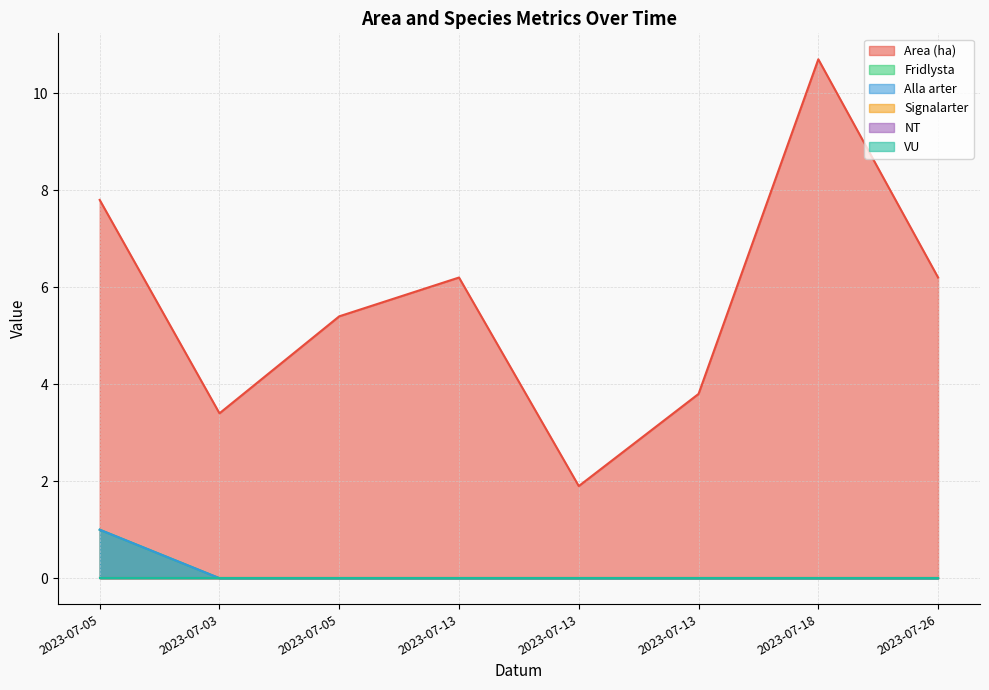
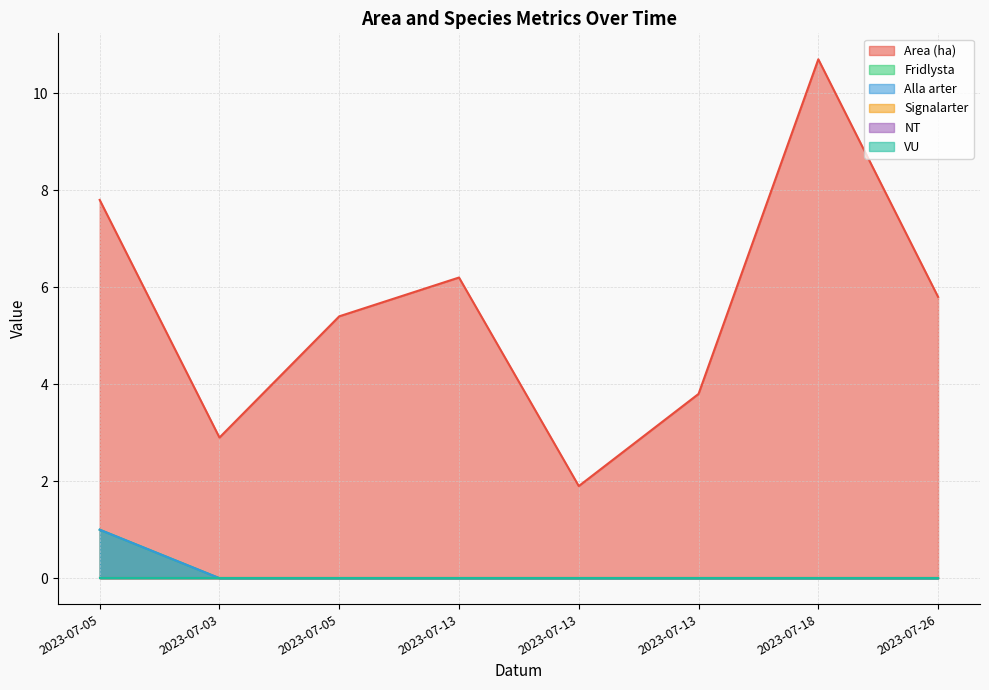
  {
    "Area (ha)": {
-     "2023-07-03": 3.4,
+     "2023-07-03": 2.9,
      "2023-07-18": 10.7,
-     "2023-07-26": 6.2
+     "2023-07-26": 5.8
    }
  }
